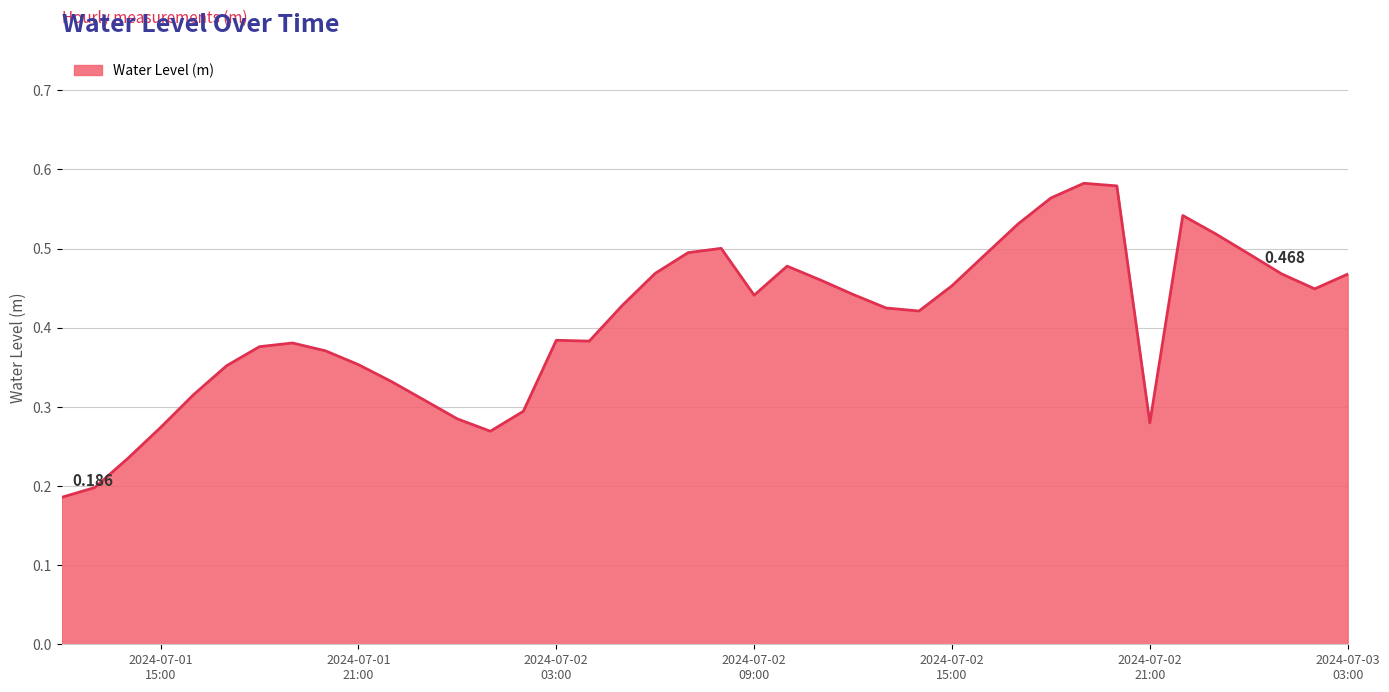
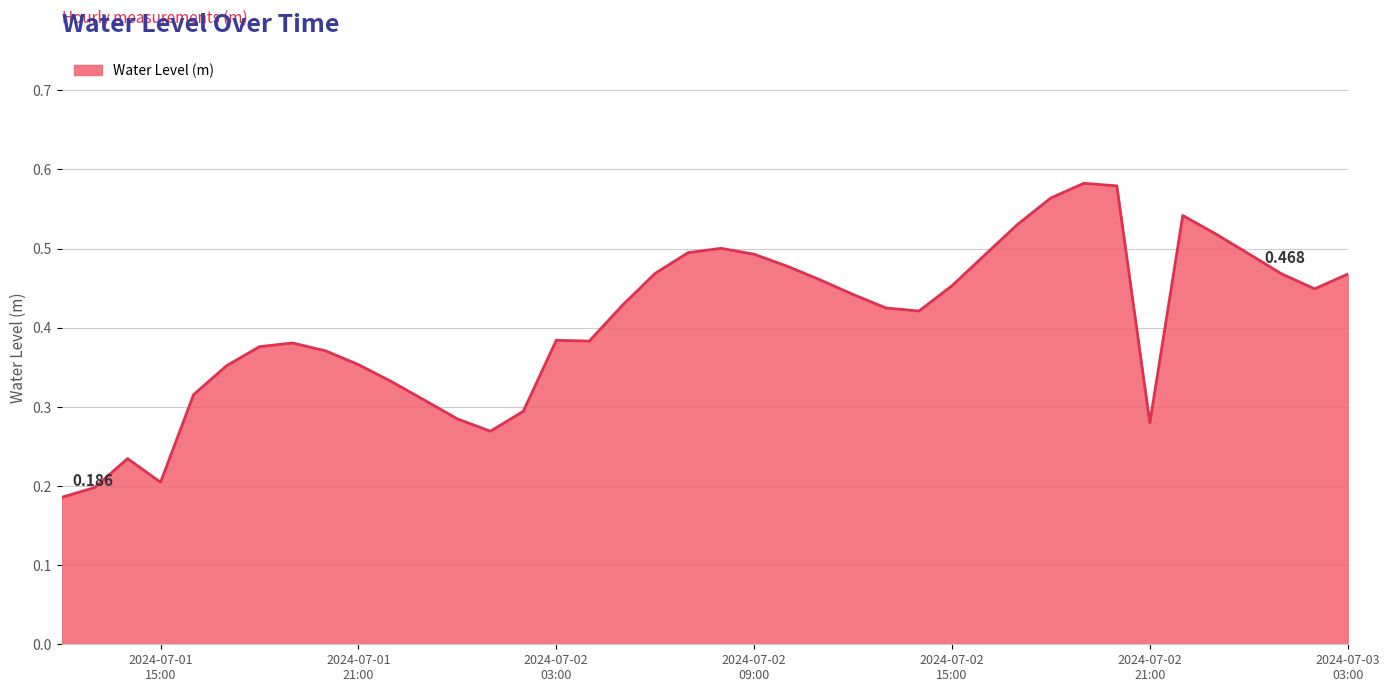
  {
-   "2024-07-01 15:00": 0.27,
+   "2024-07-01 15:00": 0.20,
    "2024-07-01 21:00": 0.35,
    "2024-07-02 03:00": 0.38,
-   "2024-07-02 09:00": 0.44,
+   "2024-07-02 09:00": 0.49,
    "2024-07-02 15:00": 0.45,
    "2024-07-02 21:00": 0.28,
    "2024-07-03 03:00": 0.47
  }
